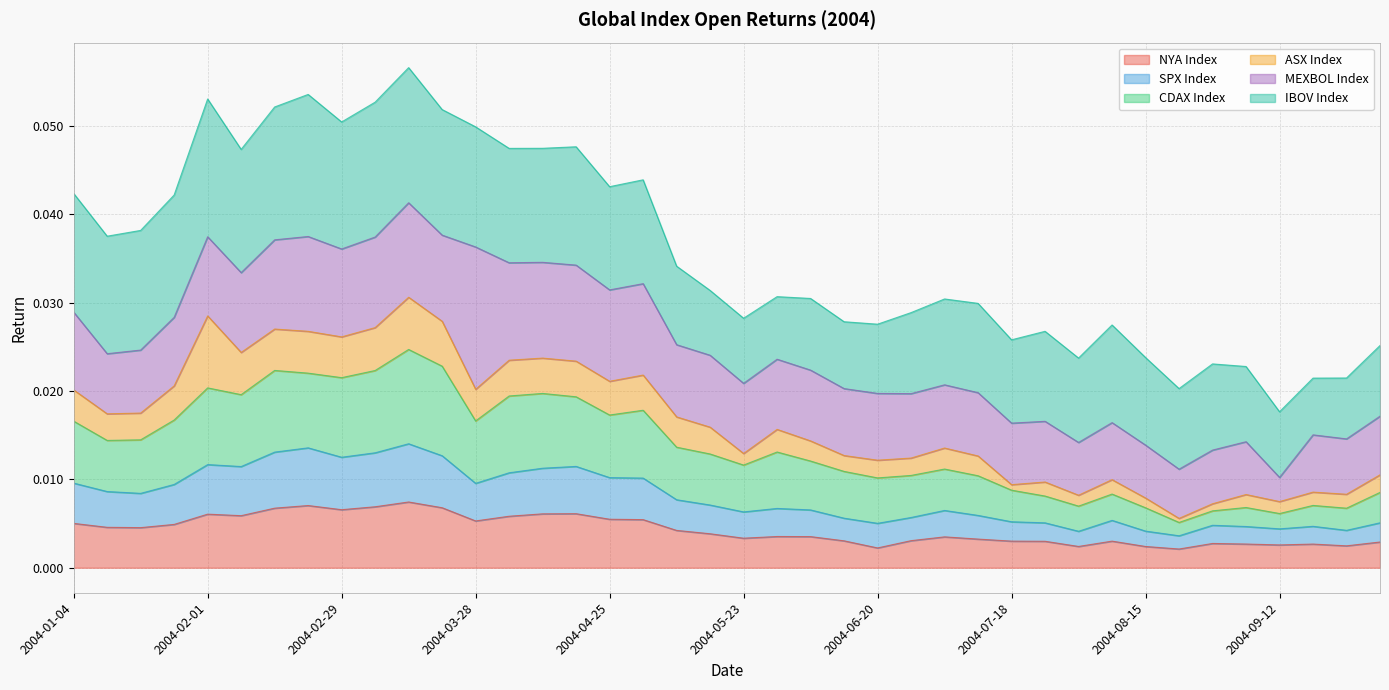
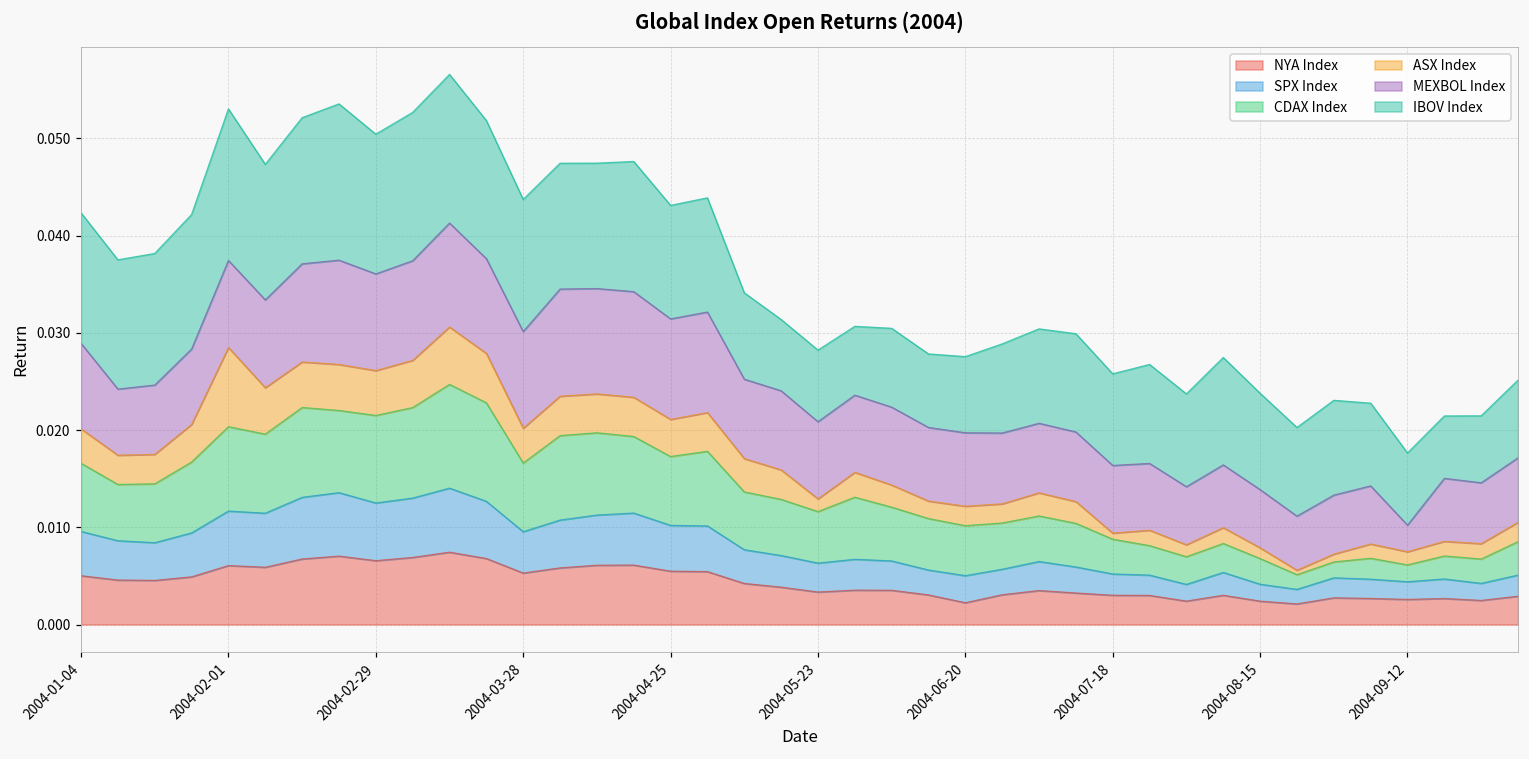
  {
    "NYA Index": {
      "2004-01-04": 0.005,
      "2004-02-01": 0.006,
      "2004-02-29": 0.007,
      "2004-03-28": 0.005,
      "2004-04-25": 0.005,
      "2004-05-23": 0.003,
      "2004-06-20": 0.002,
      "2004-07-18": 0.003,
      "2004-08-15": 0.002,
      "2004-09-12": 0.003
    },
    "ASX Index": {
      "2004-01-04": 0.004,
      "2004-02-01": 0.008,
      "2004-02-29": 0.005,
      "2004-03-28": 0.004,
      "2004-04-25": 0.004,
      "2004-05-23": 0.001,
      "2004-06-20": 0.002,
      "2004-07-18": 0.001,
      "2004-08-15": 0.001,
      "2004-09-12": 0.001
    },
    "MEXBOL Index": {
      "2004-01-04": 0.009,
      "2004-02-01": 0.009,
      "2004-02-29": 0.010,
-     "2004-03-28": 0.016,
+     "2004-03-28": 0.010,
      "2004-04-25": 0.010,
      "2004-05-23": 0.008,
      "2004-06-20": 0.008,
      "2004-07-18": 0.007,
      "2004-08-15": 0.006,
      "2004-09-12": 0.003
    }
  }
